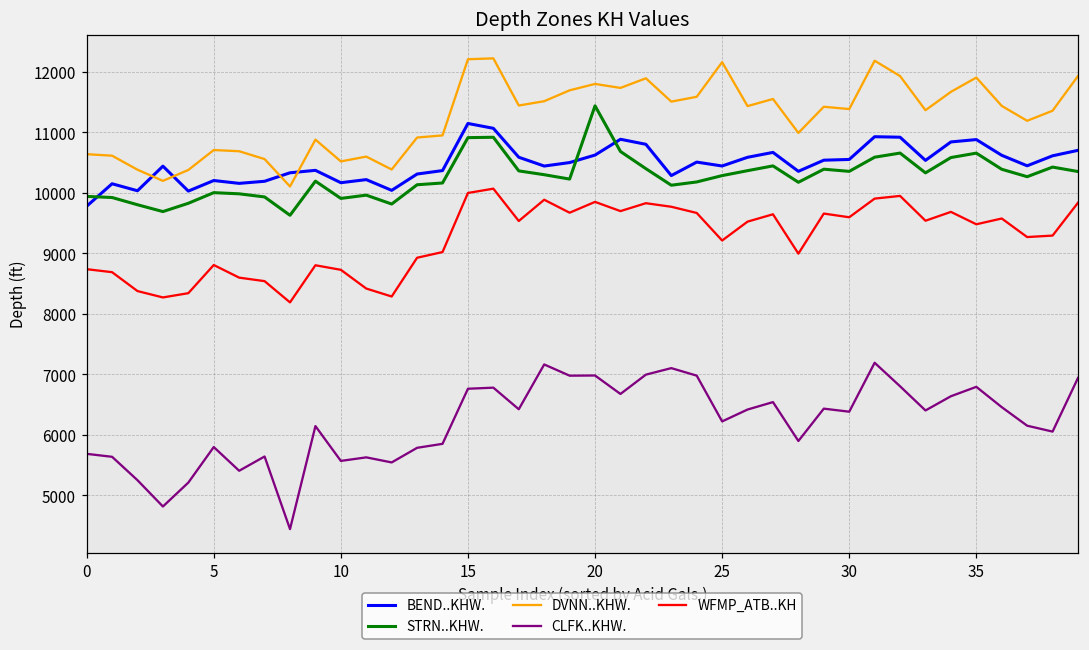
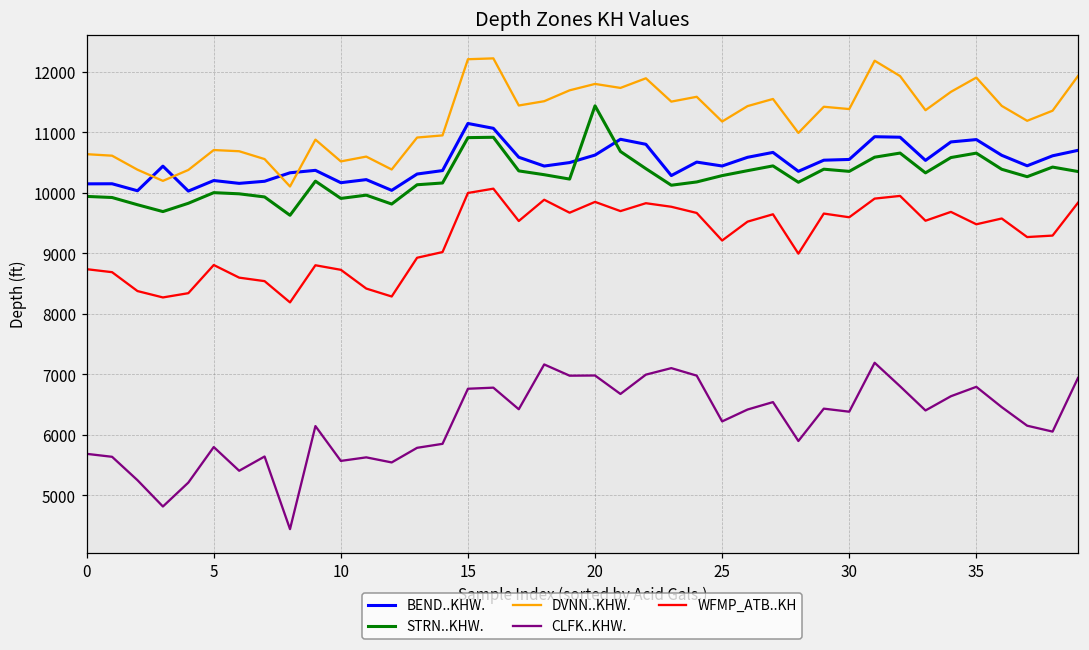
  {
    "BEND..KHW.": {
-     "0": 9800,
+     "0": 10100,
      "5": 10200,
      "10": 10200,
      "15": 11100,
      "20": 10600,
      "25": 10400,
      "30": 10600,
      "35": 10900
    },
    "STRN..KHW.": {
      "0": 9900,
      "5": 10000,
      "10": 9900,
      "15": 10900,
      "20": 11400,
      "25": 10300,
      "30": 10400,
      "35": 10700
    },
    "DVNN..KHW.": {
      "0": 10600,
      "5": 10700,
      "10": 10500,
      "15": 12200,
      "20": 11800,
-     "25": 12200,
+     "25": 11200,
      "30": 11400,
      "35": 11900
    },
    "CLFK..KHW.": {
      "0": 5700,
      "5": 5800,
      "10": 5600,
      "15": 6800,
      "20": 7000,
      "25": 6200,
      "30": 6400,
      "35": 6800
    },
    "WFMP_ATB..KH": {
      "0": 8700,
      "5": 8800,
      "10": 8700,
      "15": 10000,
      "20": 9900,
      "25": 9200,
      "30": 9600,
      "35": 9500
    }
  }
